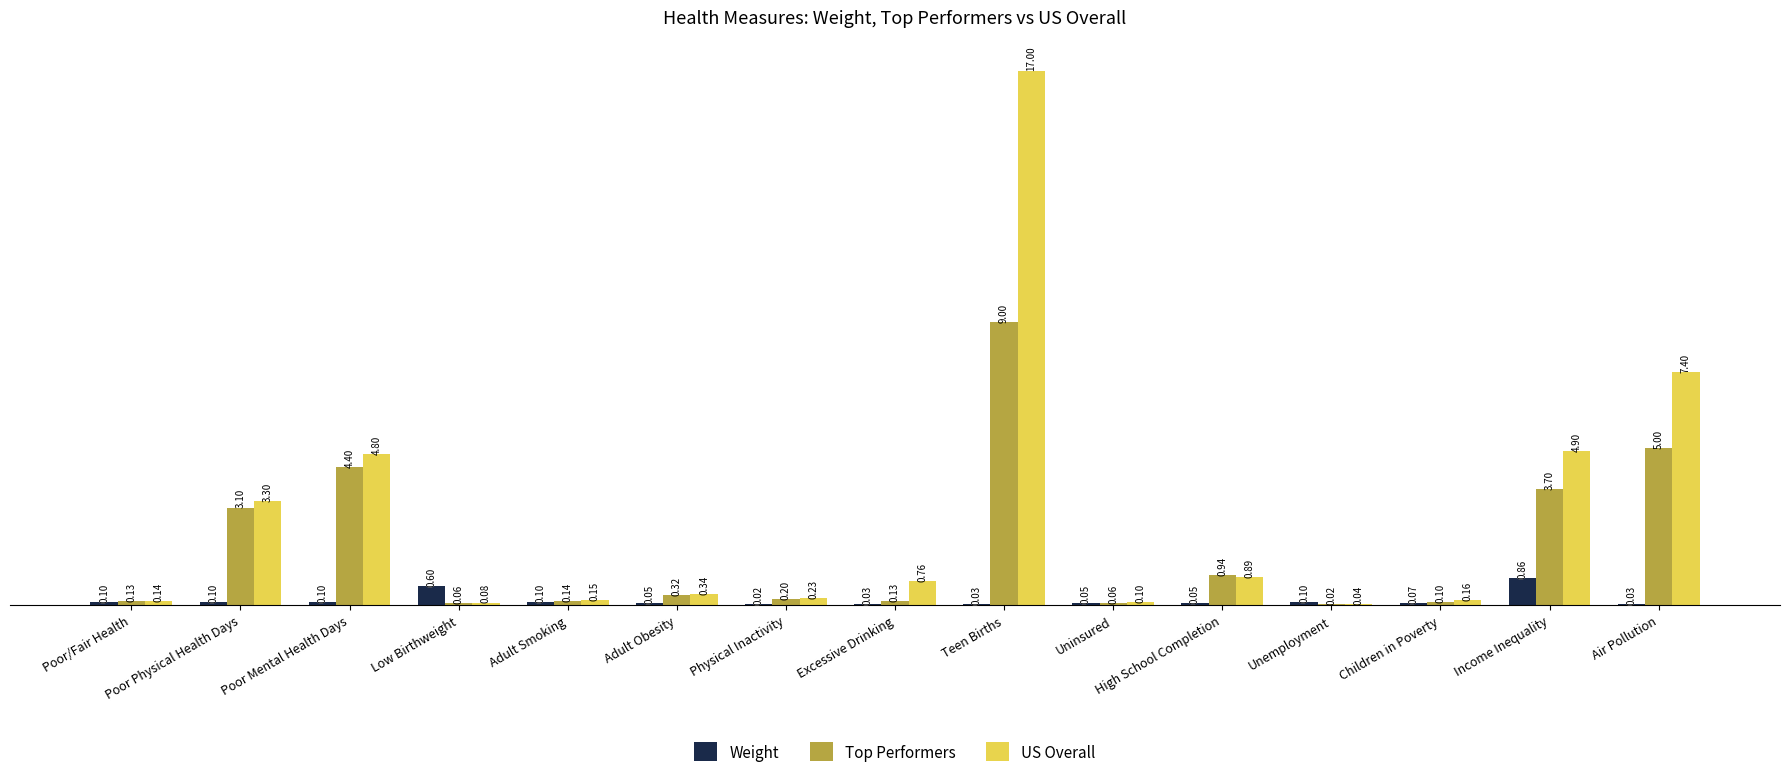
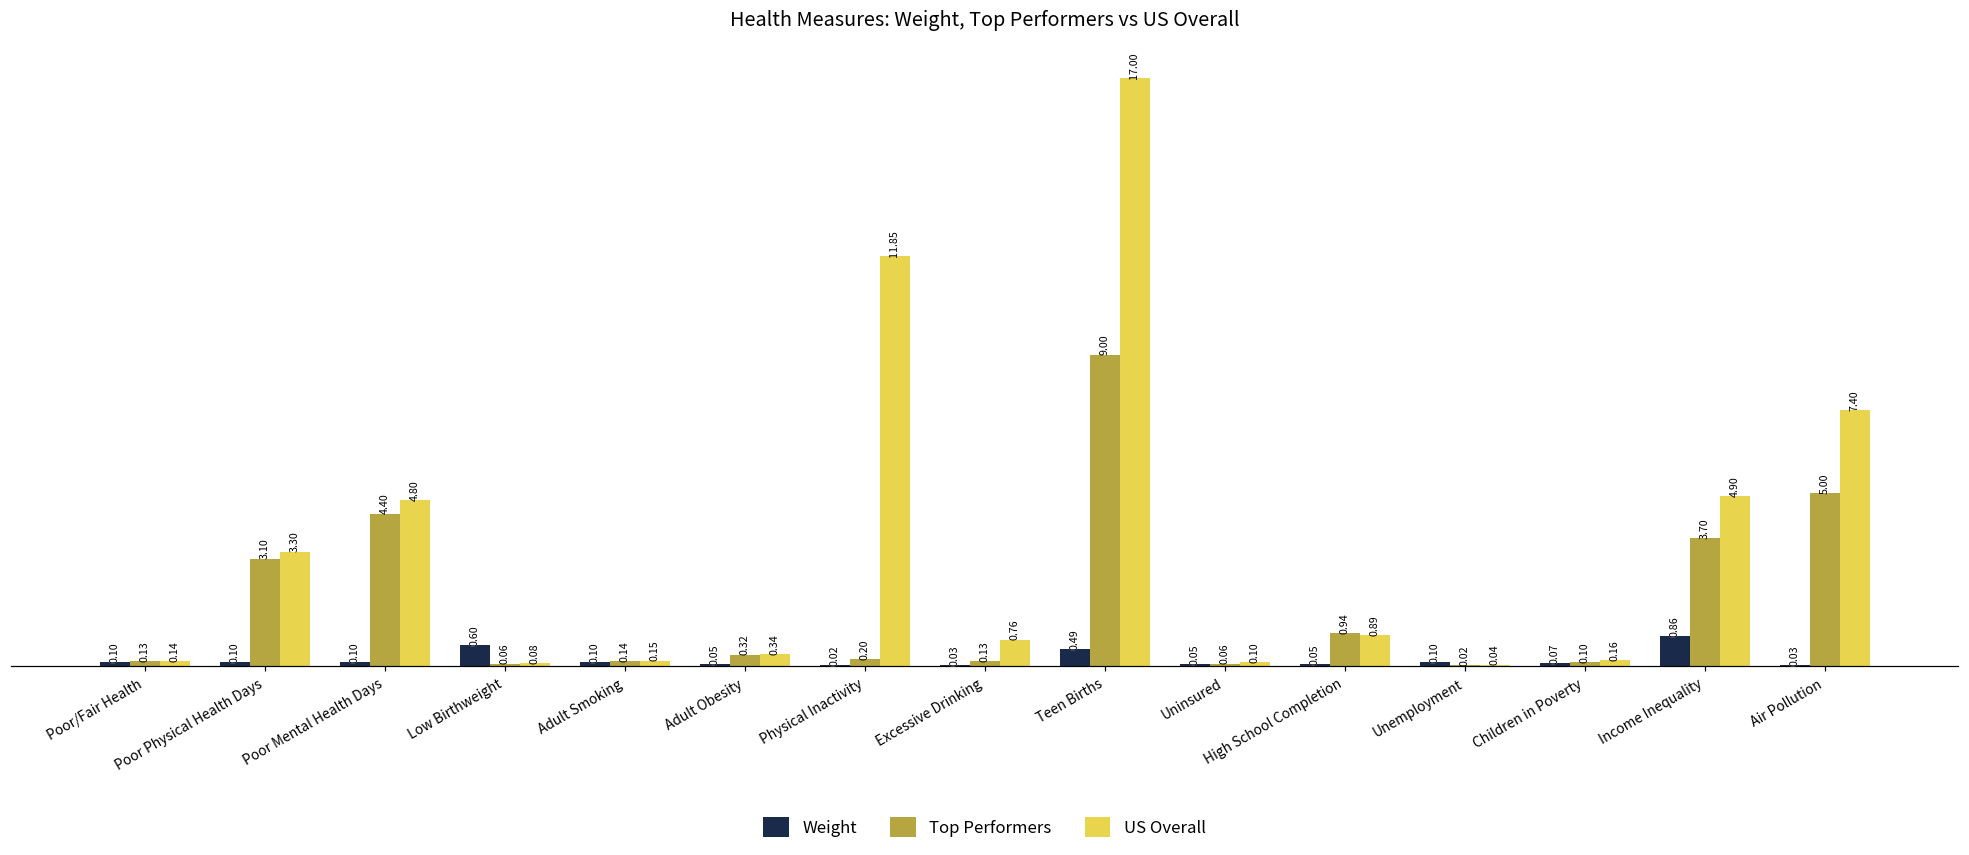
  {
    "Weight": {
-     "Teen Births": 0.03
+     "Teen Births": 0.49
    },
    "Top Performers": {
      "Poor/Fair Health": 0.13,
      "Poor Physical Health Days": 3.10,
      "Poor Mental Health Days": 4.40,
      "Low Birthweight": 0.06,
      "Adult Smoking": 0.14,
      "Adult Obesity": 0.32,
      "Physical Inactivity": 0.20,
      "Excessive Drinking": 0.13,
      "Teen Births": 9.00,
      "Uninsured": 0.06,
      "High School Completion": 0.94,
      "Unemployment": 0.02,
      "Children in Poverty": 0.10,
      "Income Inequality": 3.70,
      "Air Pollution": 5.00
    },
    "US Overall": {
      "Poor/Fair Health": 0.14,
      "Poor Physical Health Days": 3.30,
      "Poor Mental Health Days": 4.80,
      "Low Birthweight": 0.08,
      "Adult Smoking": 0.15,
      "Adult Obesity": 0.34,
-     "Physical Inactivity": 0.23,
+     "Physical Inactivity": 11.85,
      "Excessive Drinking": 0.76,
      "Teen Births": 17.00,
      "Uninsured": 0.10,
      "High School Completion": 0.89,
      "Unemployment": 0.04,
      "Children in Poverty": 0.16,
      "Income Inequality": 4.90,
      "Air Pollution": 7.40
    }
  }
